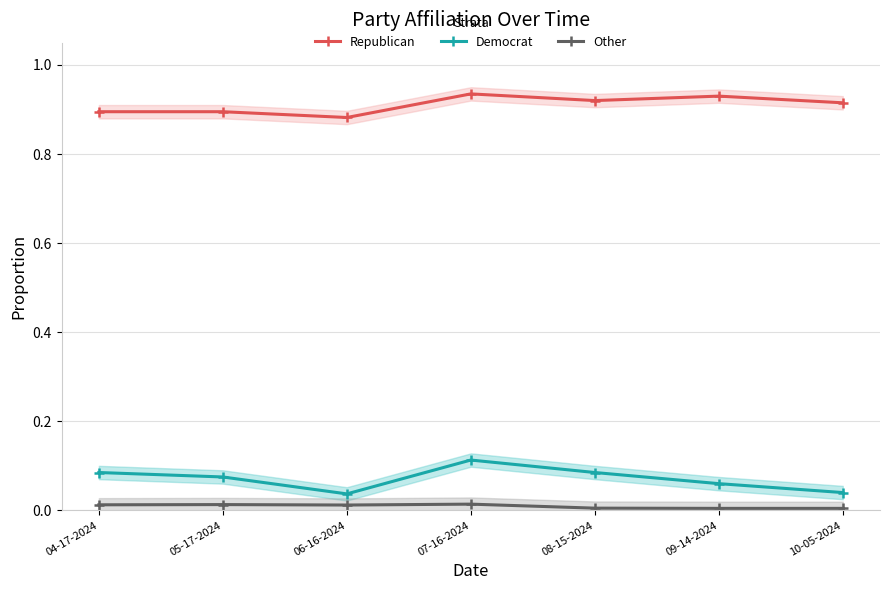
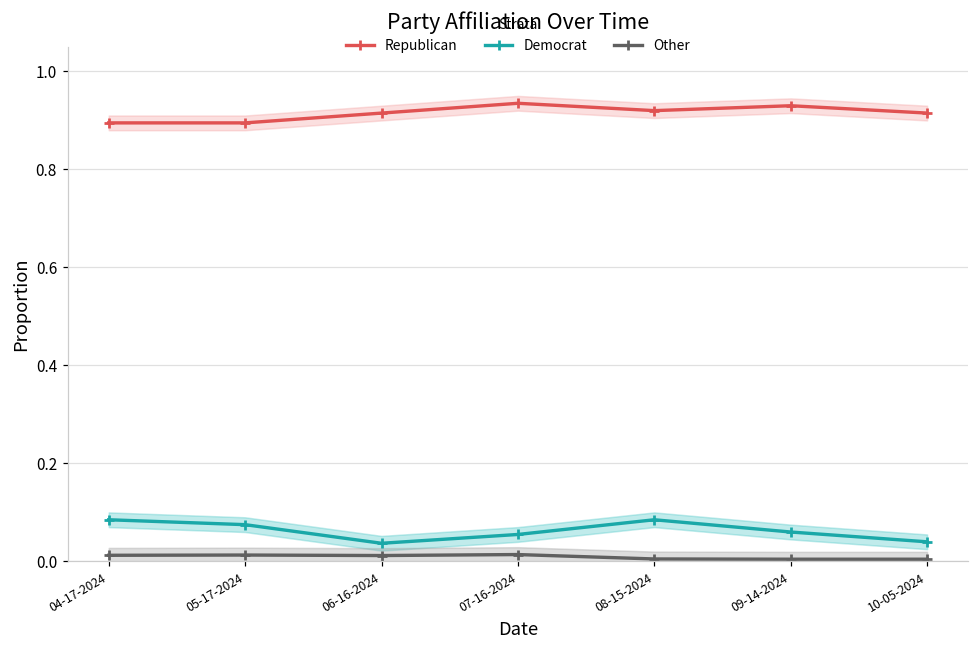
  {
    "Republican": {
      "04-17-2024": 0.90,
      "05-17-2024": 0.90,
-     "06-16-2024": 0.88,
+     "06-16-2024": 0.92,
      "07-16-2024": 0.94,
      "08-15-2024": 0.92,
      "09-14-2024": 0.93,
      "10-05-2024": 0.92
    },
    "Democrat": {
      "04-17-2024": 0.09,
      "05-17-2024": 0.08,
      "06-16-2024": 0.04,
-     "07-16-2024": 0.11,
+     "07-16-2024": 0.06,
      "08-15-2024": 0.09,
      "09-14-2024": 0.06,
      "10-05-2024": 0.04
    },
    "Other": {
      "04-17-2024": 0.01,
      "05-17-2024": 0.01,
      "06-16-2024": 0.01,
      "07-16-2024": 0.01,
      "08-15-2024": 0.01,
      "09-14-2024": 0.00,
      "10-05-2024": 0.00
    }
  }
